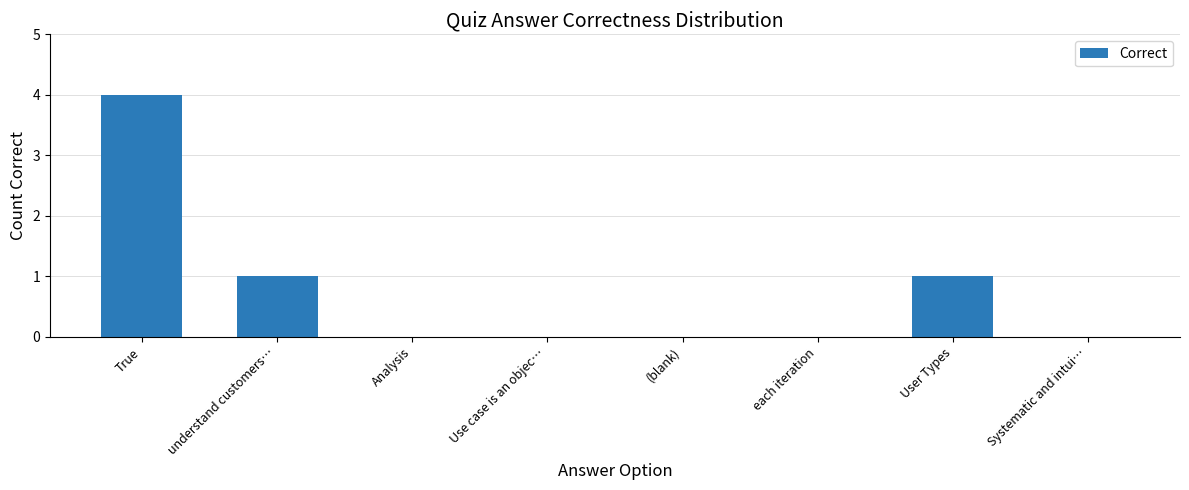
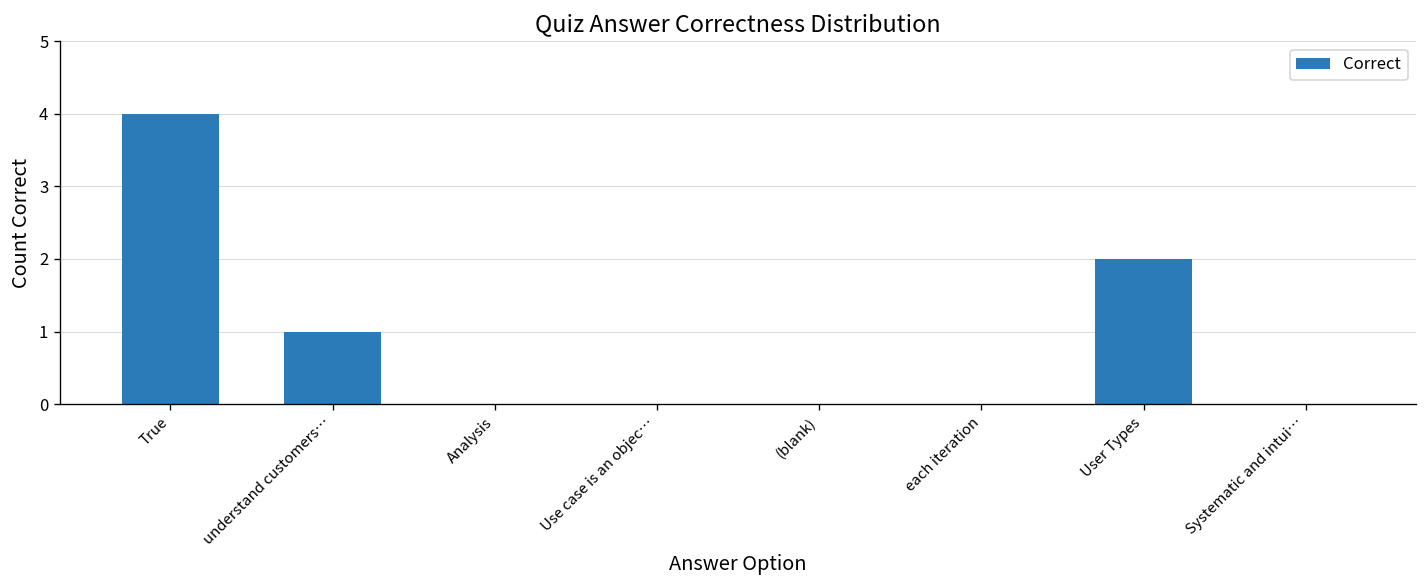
  {
    "True": 4,
    "understand customers…": 1,
    "Analysis": 0,
    "Use case is an objec…": 0,
    "(blank)": 0,
    "each iteration": 0,
-   "User Types": 1,
+   "User Types": 2,
    "Systematic and intui…": 0
  }
